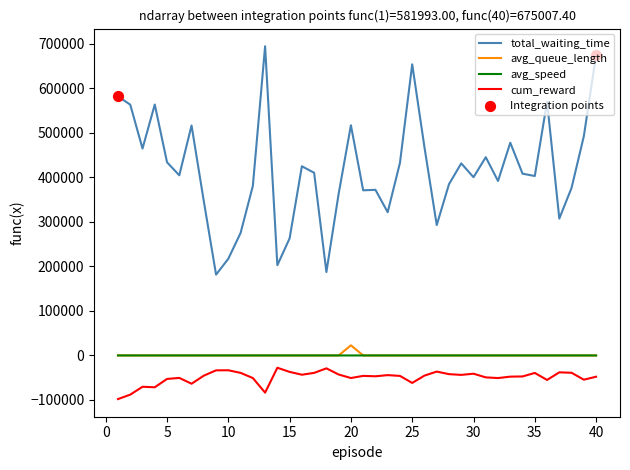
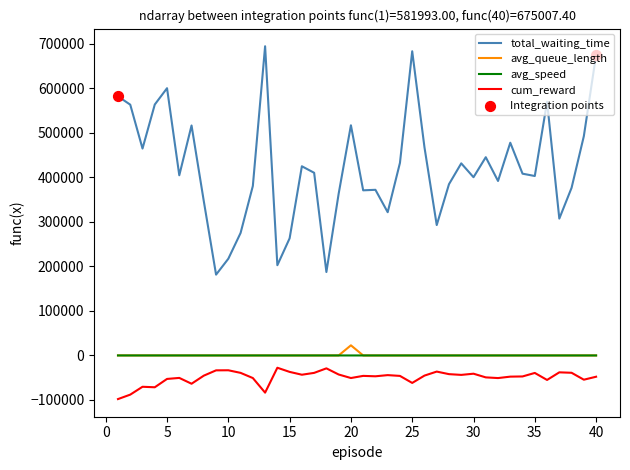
  {
    "total_waiting_time": {
-     "5": 430000,
+     "5": 600000,
      "10": 220000,
      "15": 260000,
      "20": 520000,
-     "25": 650000,
+     "25": 680000,
      "30": 400000,
      "35": 400000
    },
    "avg_queue_length": {
      "20": 20000
    },
    "avg_speed": {
      "20": 0
    }
  }
